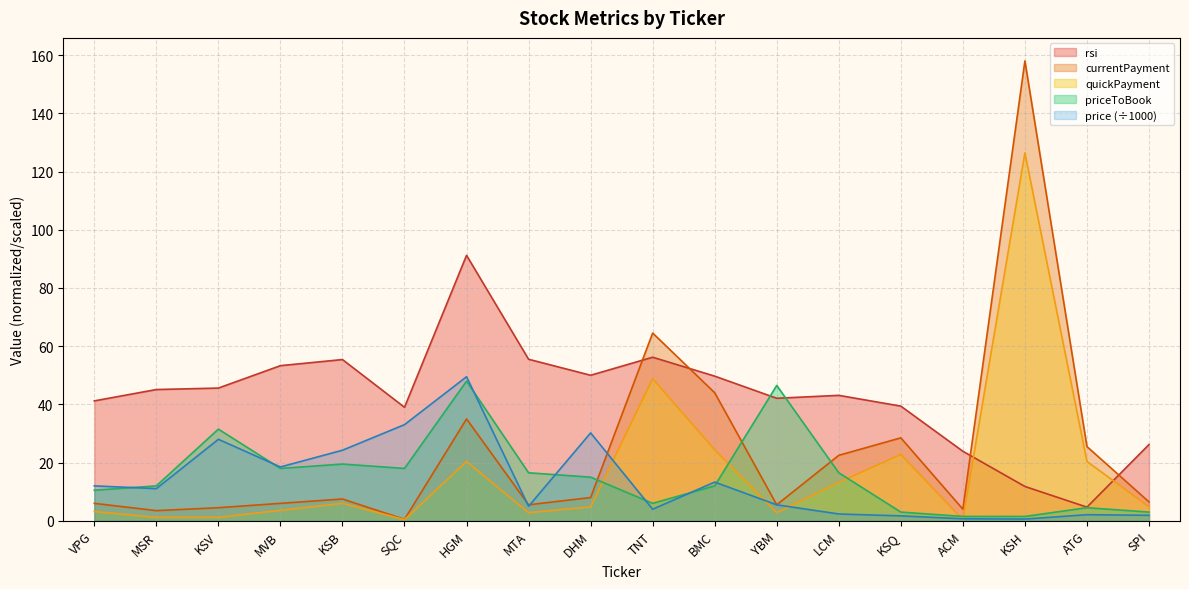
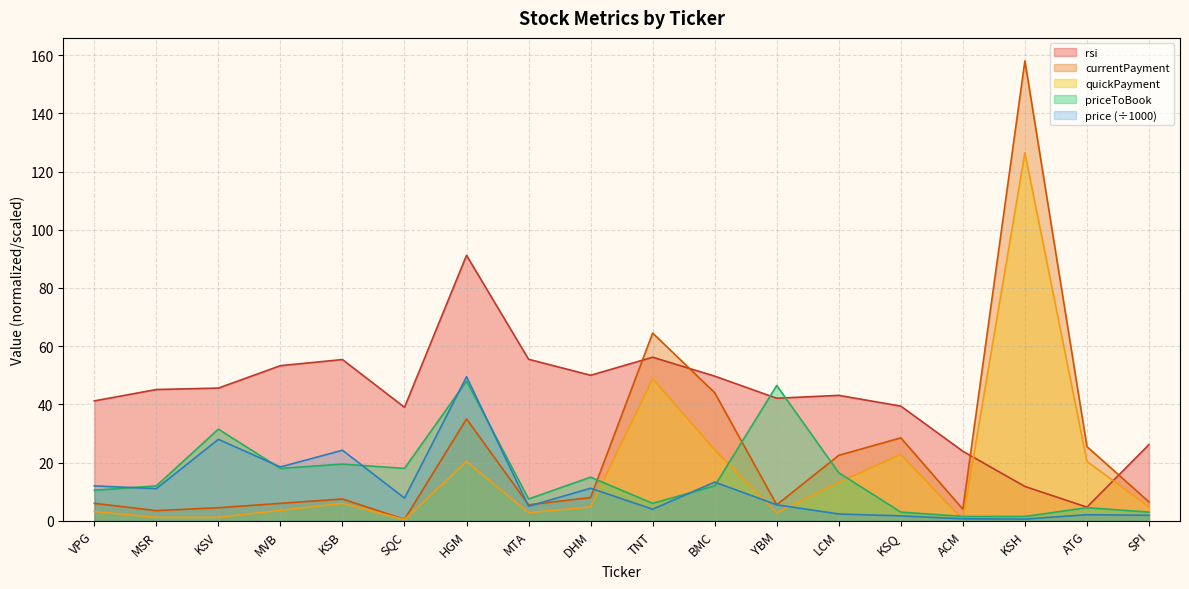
  {
    "priceToBook": {
      "VPG": 11,
      "MSR": 12,
      "KSV": 32,
      "KSB": 20,
      "SQC": 18,
      "HGM": 48,
-     "MTA": 17,
+     "MTA": 8,
      "DHM": 15,
      "TNT": 6,
      "BMC": 12,
      "YBM": 47,
      "LCM": 17,
      "KSQ": 3,
      "KSH": 2,
      "SPI": 3
    },
    "price (÷1000)": {
      "VPG": 12,
      "MSR": 11,
      "KSV": 28,
      "KSB": 24,
-     "SQC": 33,
+     "SQC": 8,
      "HGM": 50,
-     "DHM": 30,
+     "DHM": 11,
      "TNT": 4,
      "BMC": 13,
      "LCM": 2,
      "KSQ": 2,
      "KSH": 1,
      "ATG": 2,
      "SPI": 2
    }
  }
